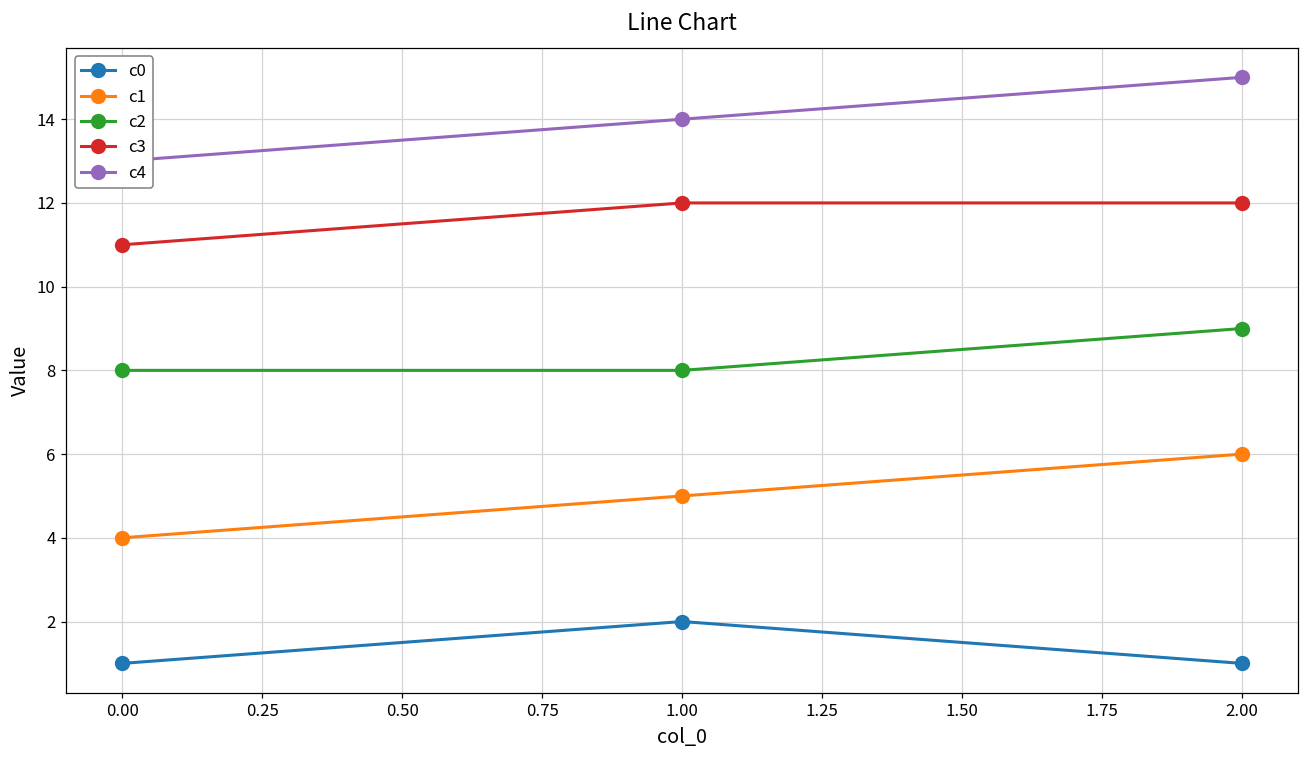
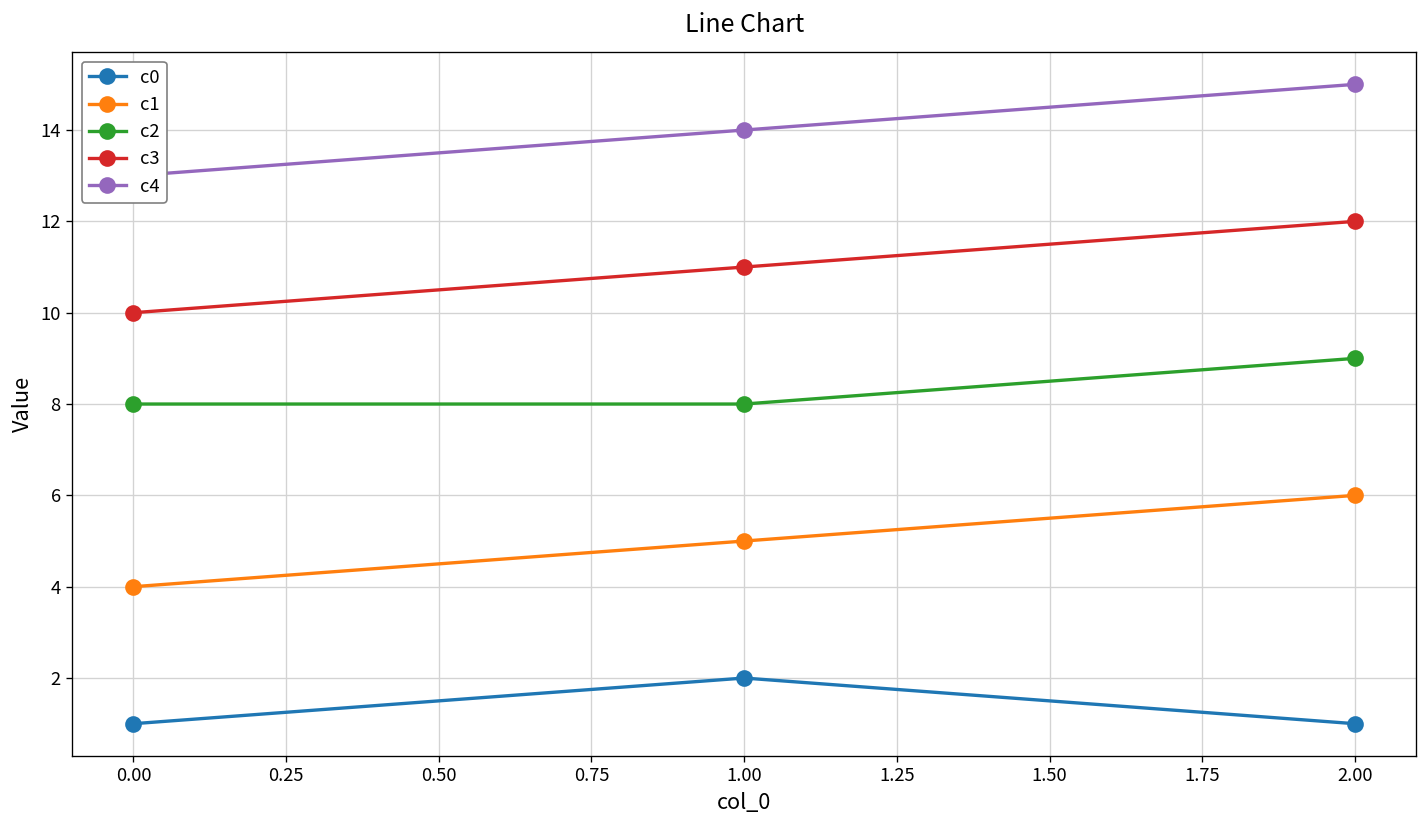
  {
    "c0": {
      "0.00": 1,
      "1.00": 2,
      "2.00": 1
    },
    "c1": {
      "0.00": 4,
      "1.00": 5,
      "2.00": 6
    },
    "c2": {
      "0.00": 8,
      "1.00": 8,
      "2.00": 9
    },
    "c3": {
-     "0.00": 11,
-     "1.00": 12,
+     "0.00": 10,
+     "1.00": 11,
      "2.00": 12
    },
    "c4": {
      "1.00": 14,
      "2.00": 15
    }
  }
